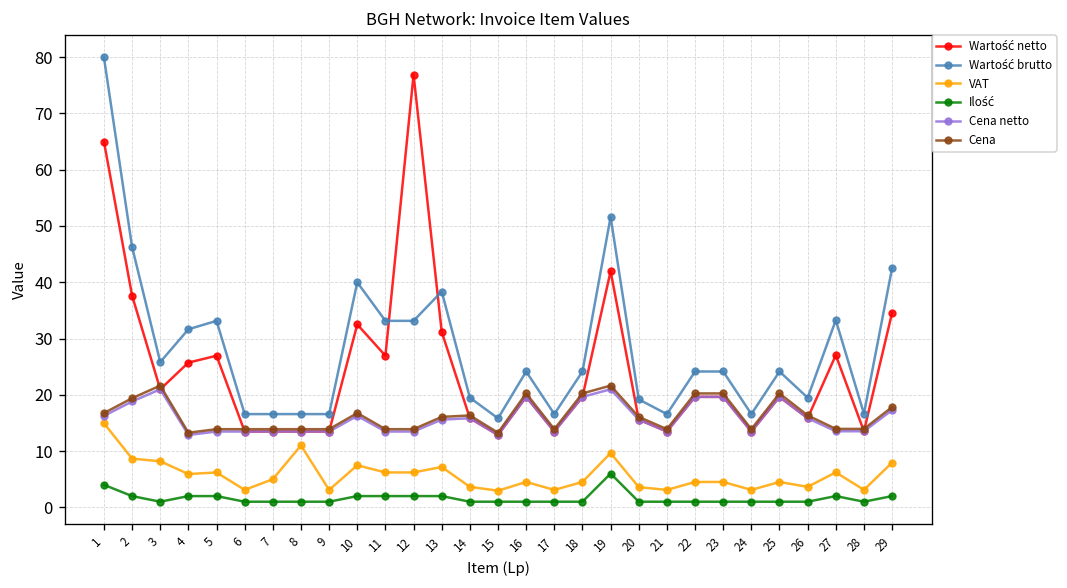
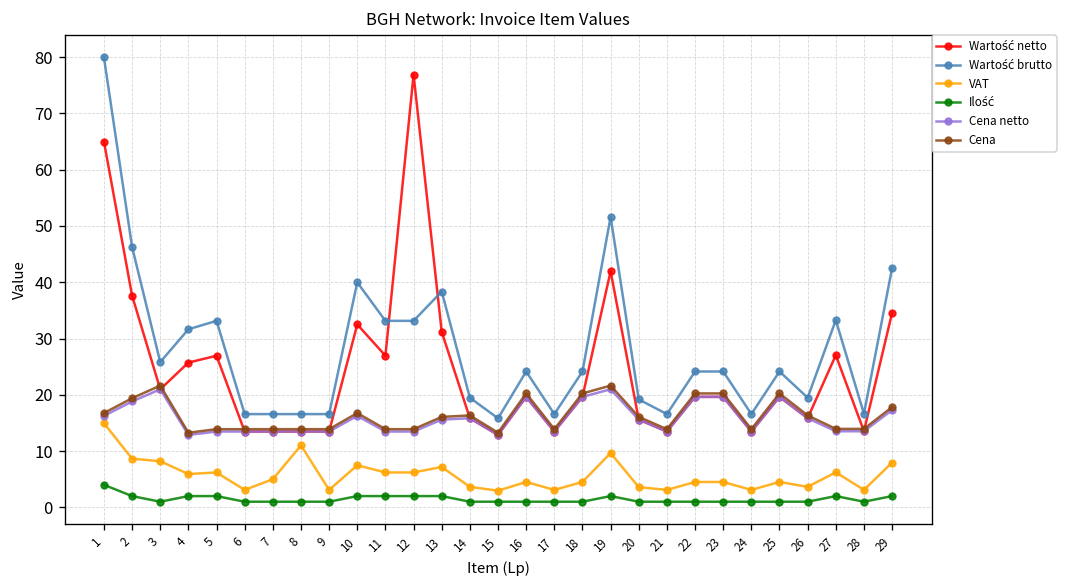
  {
    "Wartość netto": {
      "1": 65,
      "2": 38,
      "4": 26,
      "5": 27,
      "10": 33,
      "11": 27,
      "12": 77,
      "13": 31,
      "19": 42,
      "27": 27,
      "29": 35
    },
    "Wartość brutto": {
      "1": 80,
      "2": 46,
      "3": 26,
      "4": 32,
      "5": 33,
      "6": 17,
      "7": 17,
      "8": 17,
      "9": 17,
      "10": 40,
      "11": 33,
      "12": 33,
      "13": 38,
      "14": 19,
      "15": 16,
      "16": 24,
      "17": 17,
      "18": 24,
      "19": 52,
      "20": 19,
      "21": 17,
      "22": 24,
      "23": 24,
      "24": 17,
      "25": 24,
      "26": 19,
      "27": 33,
      "28": 17,
      "29": 43
    },
    "VAT": {
      "1": 15,
      "2": 9,
      "3": 8,
      "4": 6,
      "5": 6,
      "6": 3,
      "7": 5,
      "8": 11,
      "9": 3,
      "10": 7,
      "11": 6,
      "12": 6,
      "13": 7,
      "14": 4,
      "15": 3,
      "16": 5,
      "17": 3,
      "18": 5,
      "19": 10,
      "20": 4,
      "21": 3,
      "22": 5,
      "23": 5,
      "24": 3,
      "25": 5,
      "26": 4,
      "27": 6,
      "28": 3,
      "29": 8
    },
    "Ilość": {
      "1": 4,
      "2": 2,
      "3": 1,
      "4": 2,
      "5": 2,
      "6": 1,
      "7": 1,
      "8": 1,
      "9": 1,
      "10": 2,
      "11": 2,
      "12": 2,
      "13": 2,
      "14": 1,
      "15": 1,
      "16": 1,
      "17": 1,
      "18": 1,
-     "19": 6,
+     "19": 2,
      "20": 1,
      "21": 1,
      "22": 1,
      "23": 1,
      "24": 1,
      "25": 1,
      "26": 1,
      "27": 2,
      "28": 1,
      "29": 2
    },
    "Cena netto": {
      "2": 19,
      "19": 21
    },
    "Cena": {
      "2": 19,
      "3": 22,
      "16": 20,
      "18": 20,
      "19": 22,
      "22": 20,
      "23": 20,
      "25": 20
    }
  }
